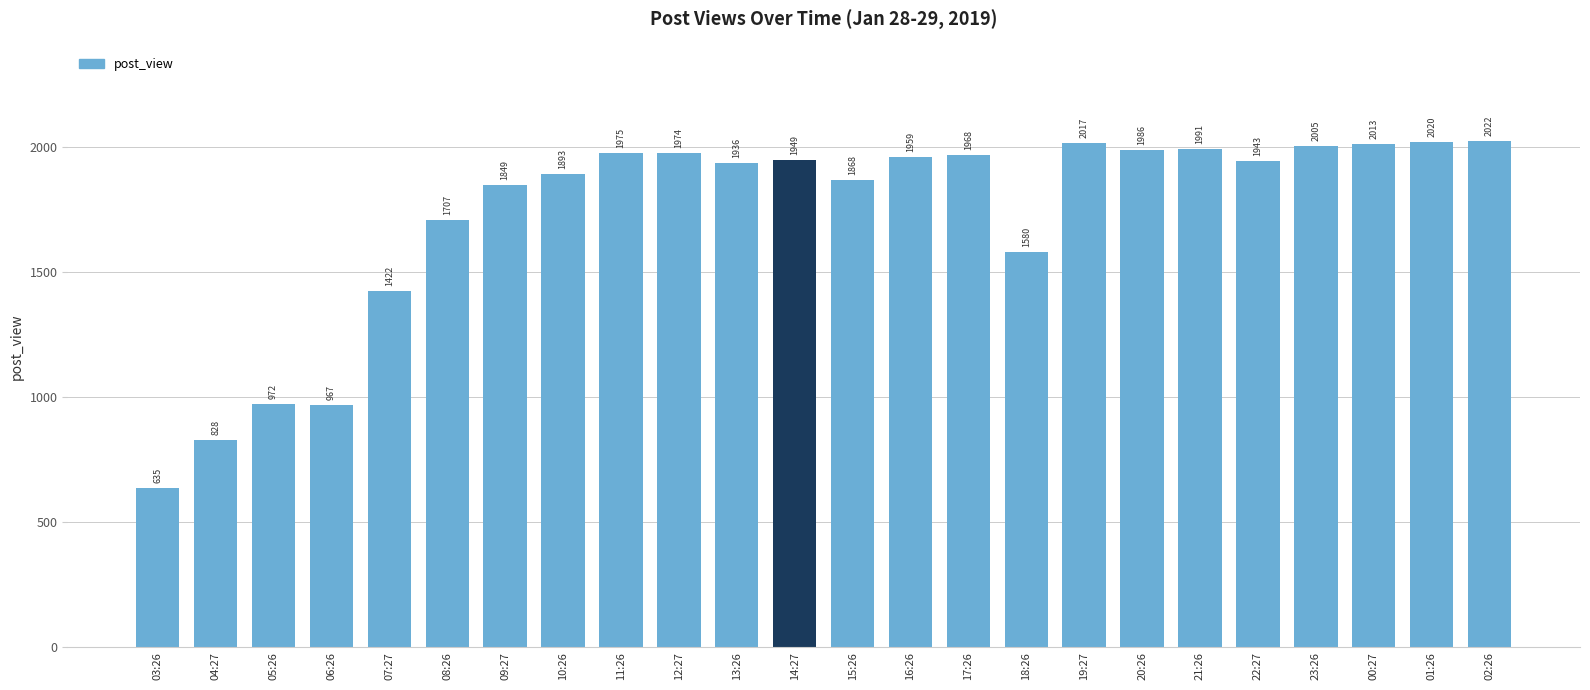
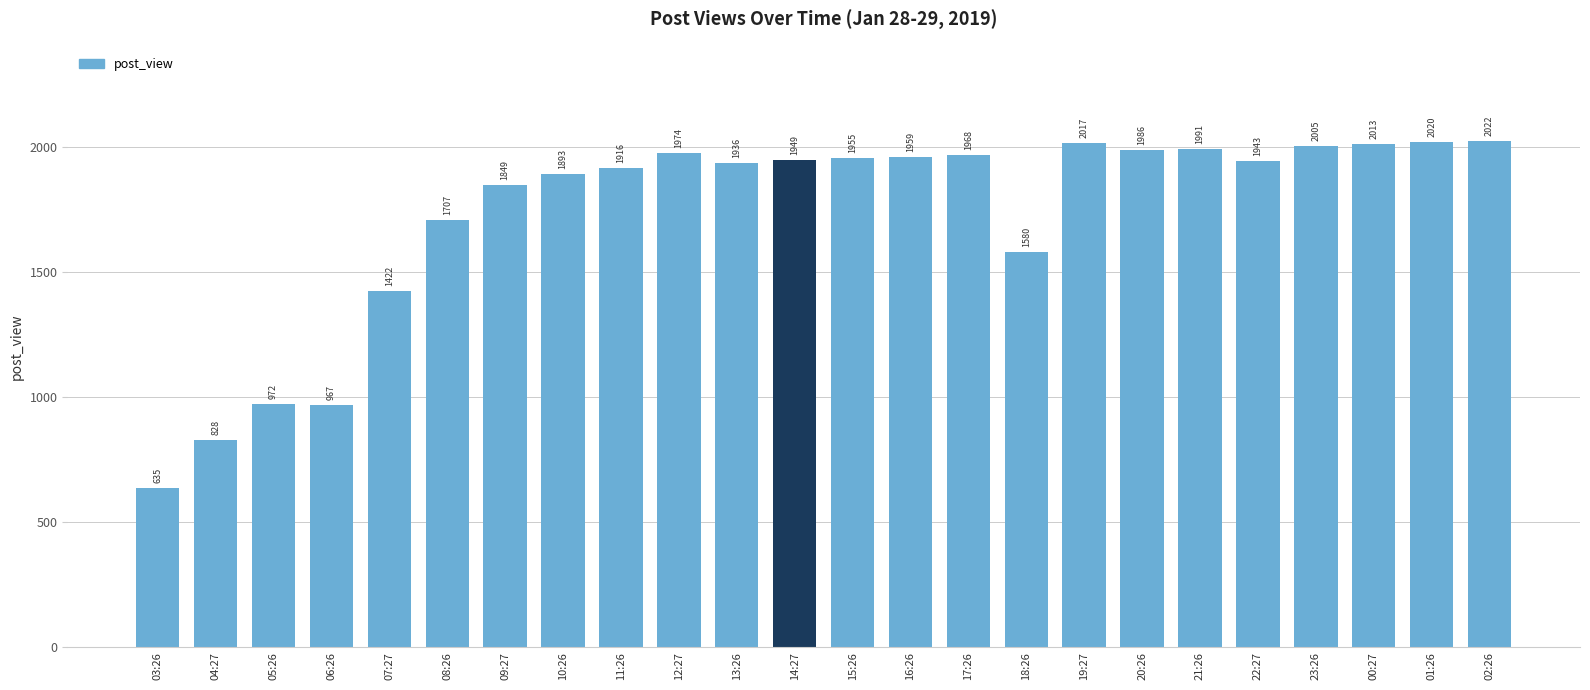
  {
    "03:26": 635,
    "04:27": 828,
    "05:26": 972,
    "06:26": 967,
    "07:27": 1422,
    "08:26": 1707,
    "09:27": 1849,
    "10:26": 1893,
-   "11:26": 1975,
+   "11:26": 1916,
    "12:27": 1974,
    "13:26": 1936,
    "14:27": 1949,
-   "15:26": 1868,
+   "15:26": 1955,
    "16:26": 1959,
    "17:26": 1968,
    "18:26": 1580,
    "19:27": 2017,
    "20:26": 1986,
    "21:26": 1991,
    "22:27": 1943,
    "23:26": 2005,
    "00:27": 2013,
    "01:26": 2020,
    "02:26": 2022
  }
